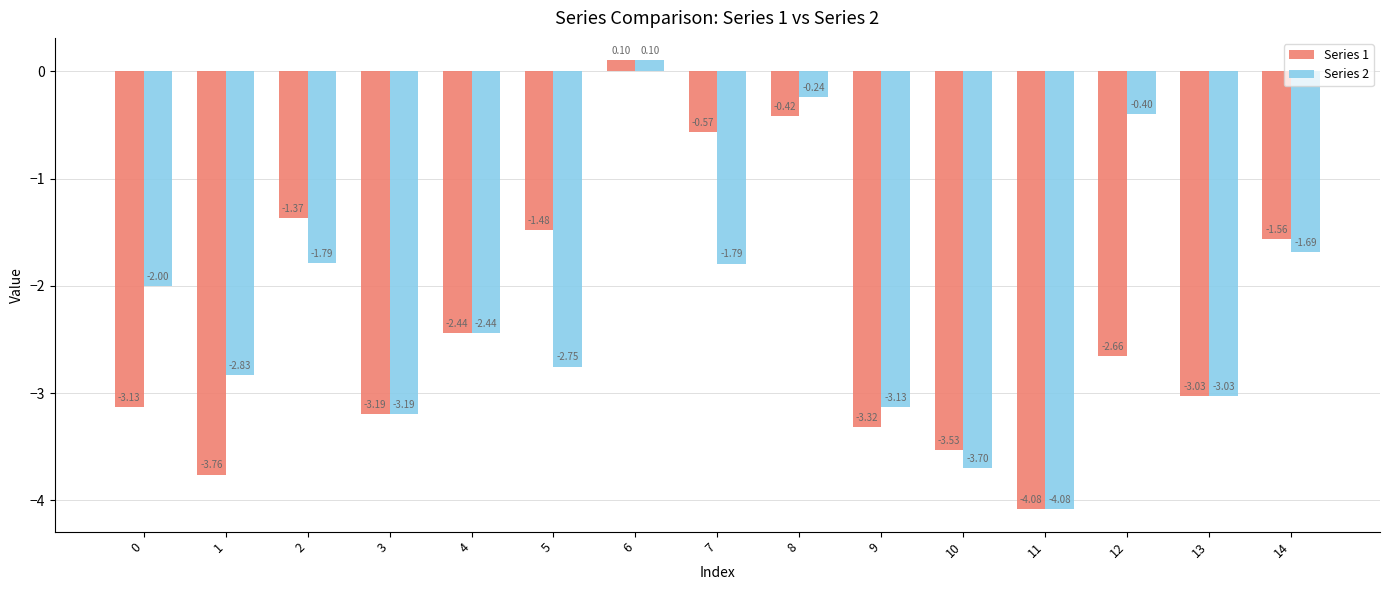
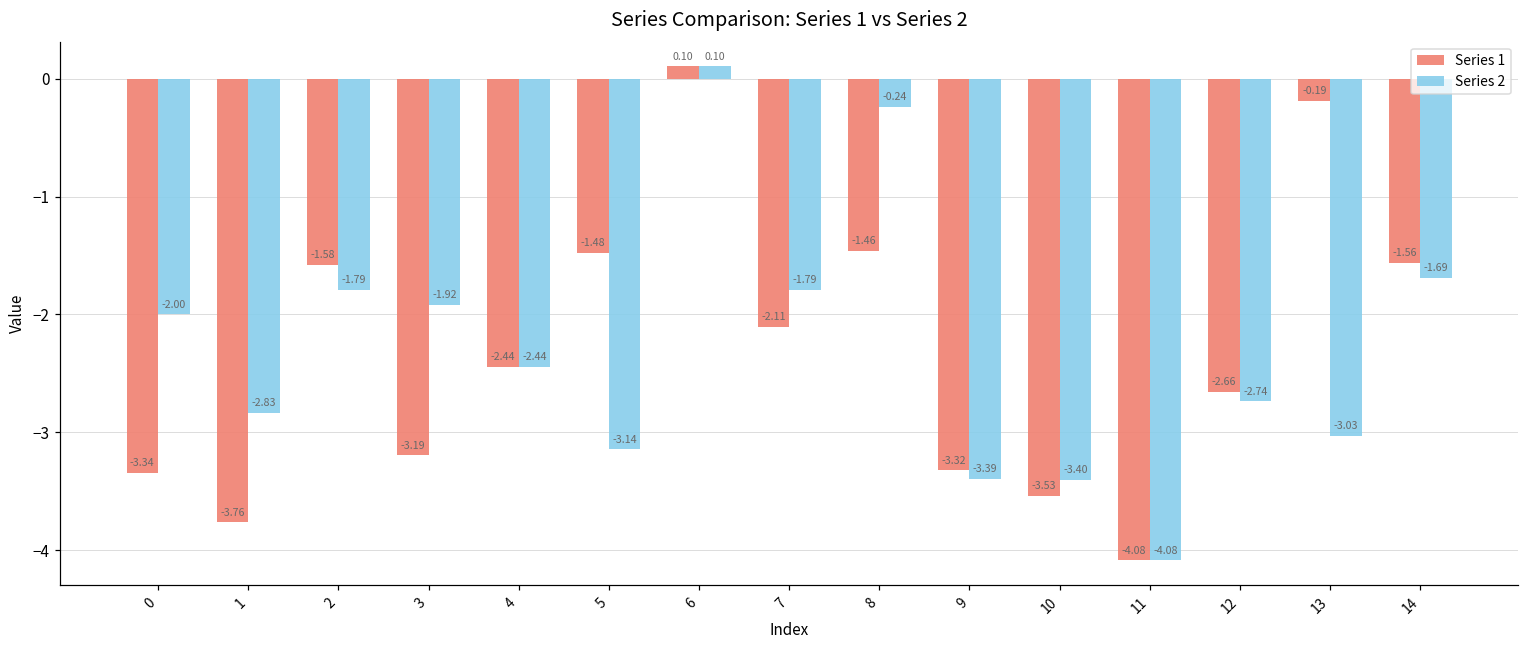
  {
    "Series 1": {
-     "0": -3.13,
+     "0": -3.34,
      "1": -3.76,
-     "2": -1.37,
+     "2": -1.58,
      "3": -3.19,
      "4": -2.44,
      "5": -1.48,
      "6": 0.10,
-     "7": -0.57,
-     "8": -0.42,
+     "7": -2.11,
+     "8": -1.46,
      "9": -3.32,
      "10": -3.53,
      "11": -4.08,
      "12": -2.66,
-     "13": -3.03,
+     "13": -0.19,
      "14": -1.56
    },
    "Series 2": {
      "0": -2.00,
      "1": -2.83,
      "2": -1.79,
-     "3": -3.19,
+     "3": -1.92,
      "4": -2.44,
-     "5": -2.75,
+     "5": -3.14,
      "6": 0.10,
      "7": -1.79,
      "8": -0.24,
-     "9": -3.13,
-     "10": -3.70,
+     "9": -3.39,
+     "10": -3.40,
      "11": -4.08,
-     "12": -0.40,
+     "12": -2.74,
      "13": -3.03,
      "14": -1.69
    }
  }
